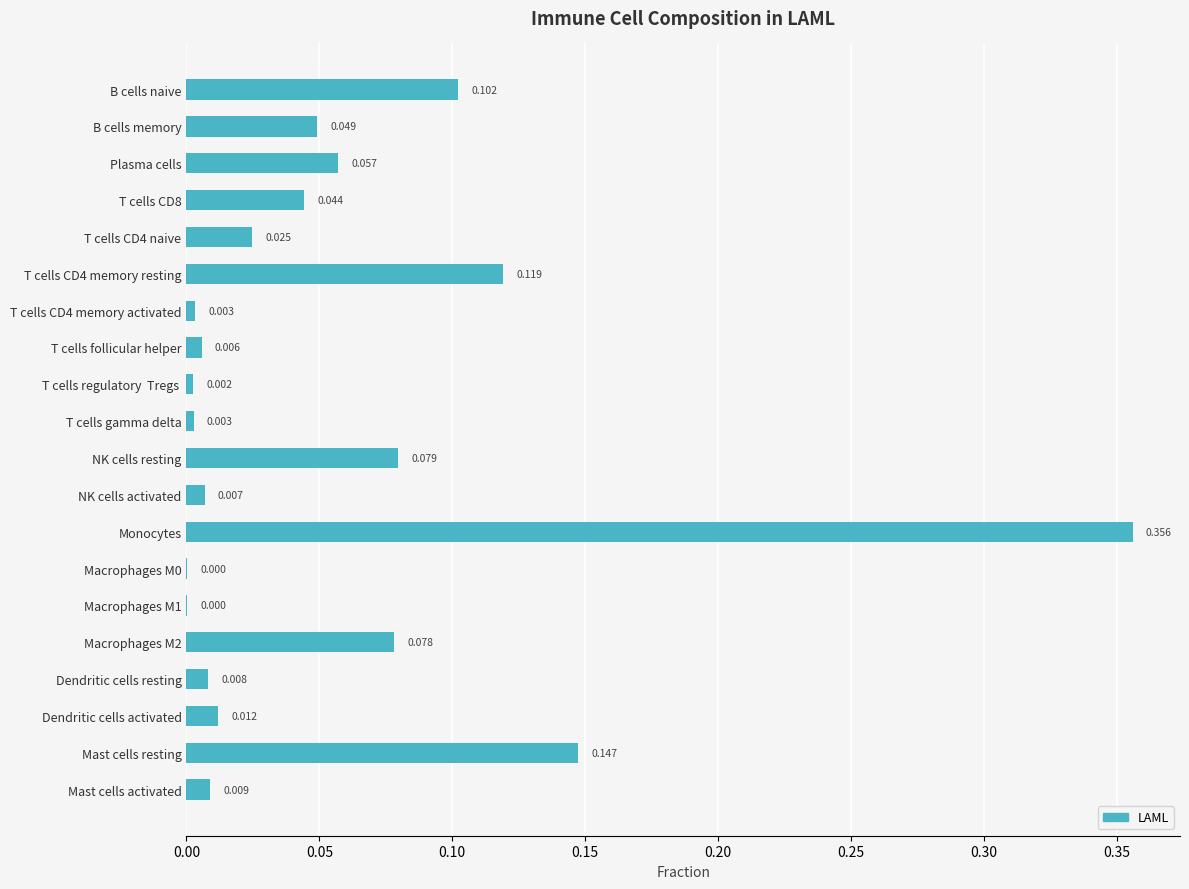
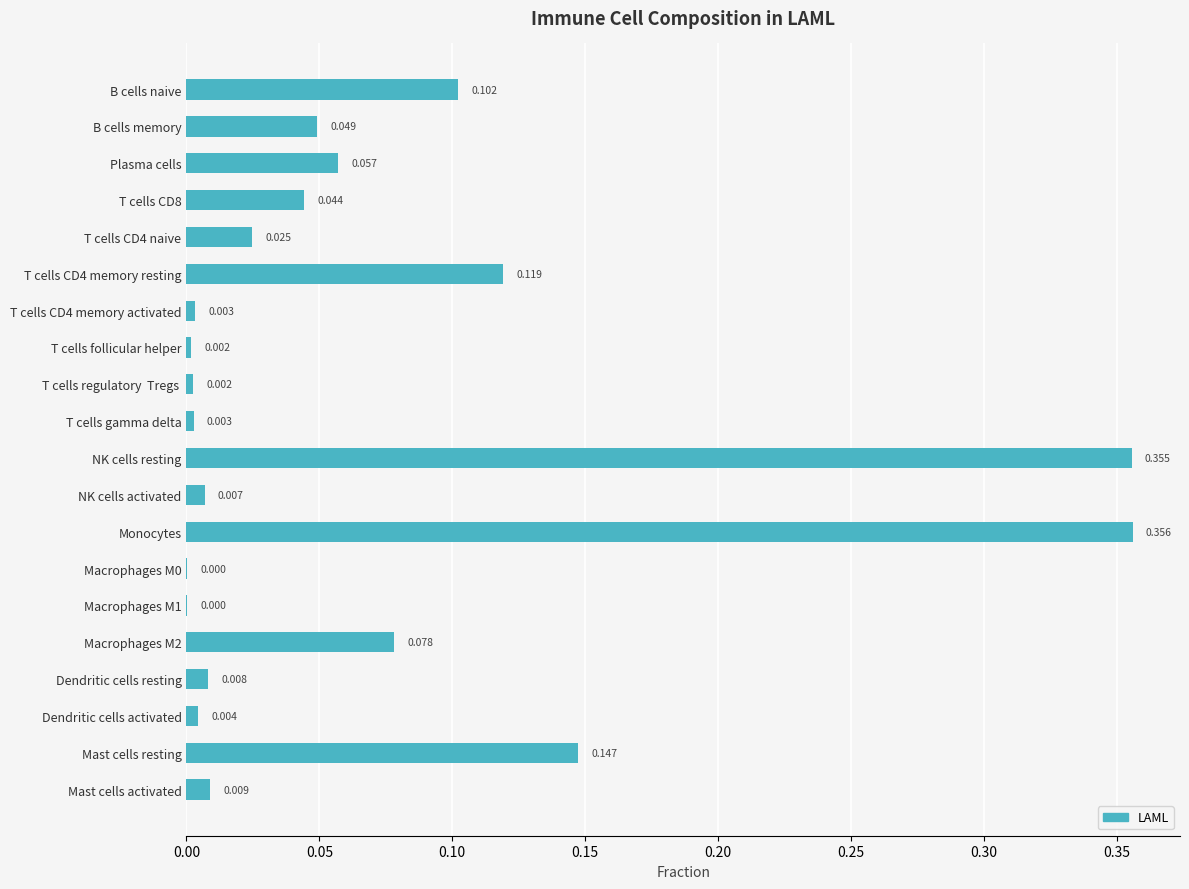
  {
    "B cells naive": 0.102,
    "B cells memory": 0.049,
    "Plasma cells": 0.057,
    "T cells CD8": 0.044,
    "T cells CD4 naive": 0.025,
    "T cells CD4 memory resting": 0.119,
    "T cells CD4 memory activated": 0.003,
-   "T cells follicular helper": 0.006,
+   "T cells follicular helper": 0.002,
    "T cells regulatory Tregs": 0.002,
    "T cells gamma delta": 0.003,
-   "NK cells resting": 0.079,
+   "NK cells resting": 0.355,
    "NK cells activated": 0.007,
    "Monocytes": 0.356,
    "Macrophages M0": 0.000,
    "Macrophages M1": 0.000,
    "Macrophages M2": 0.078,
    "Dendritic cells resting": 0.008,
-   "Dendritic cells activated": 0.012,
+   "Dendritic cells activated": 0.004,
    "Mast cells resting": 0.147,
    "Mast cells activated": 0.009
  }
